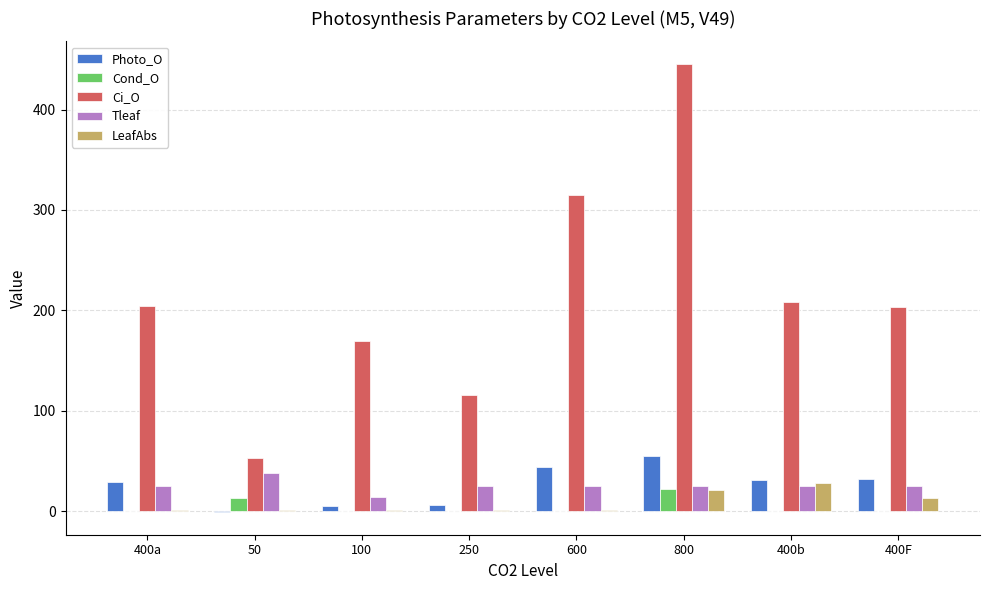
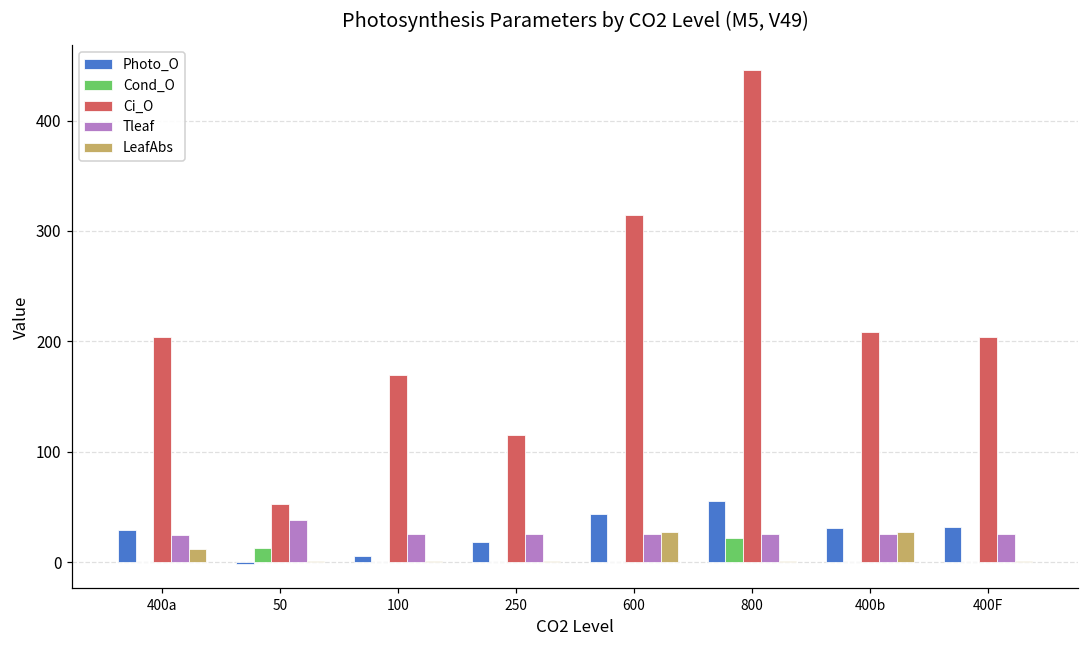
  {
    "Photo_O": {
      "400a": 29,
      "100": 5,
-     "250": 6,
+     "250": 18,
      "600": 44,
      "800": 55,
      "400b": 30,
      "400F": 32
    },
    "Cond_O": {
      "50": 13,
      "800": 22
    },
    "Ci_O": {
      "400a": 204,
      "50": 53,
      "100": 170,
      "250": 115,
      "600": 315,
      "800": 446,
      "400b": 208,
      "400F": 204
    },
    "Tleaf": {
      "400a": 25,
      "50": 38,
-     "100": 14,
+     "100": 25,
      "250": 25,
      "600": 25,
      "800": 25,
      "400b": 25,
      "400F": 25
    },
    "LeafAbs": {
-     "400a": 1,
-     "600": 1,
-     "800": 21,
+     "400a": 12,
+     "600": 28,
+     "800": 1,
      "400b": 28,
-     "400F": 13
+     "400F": 1
    }
  }
